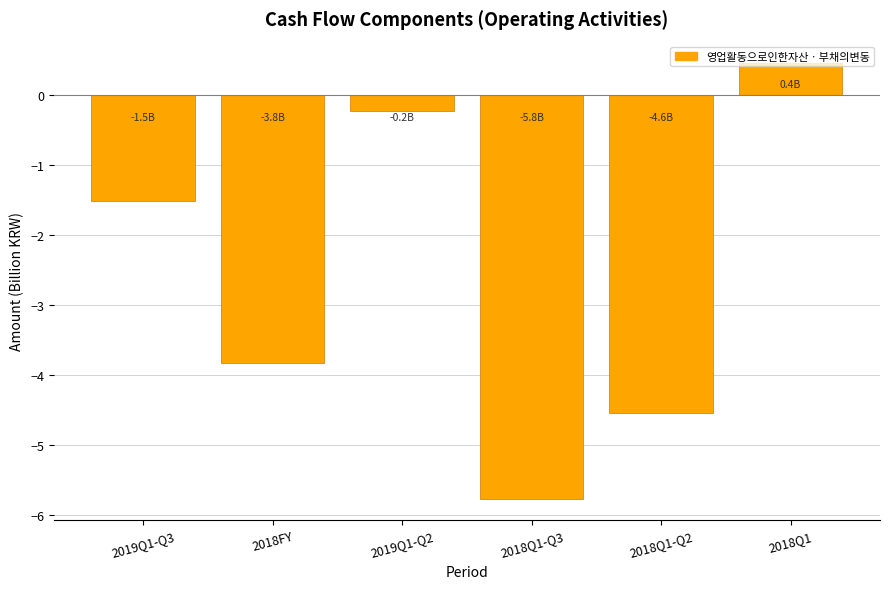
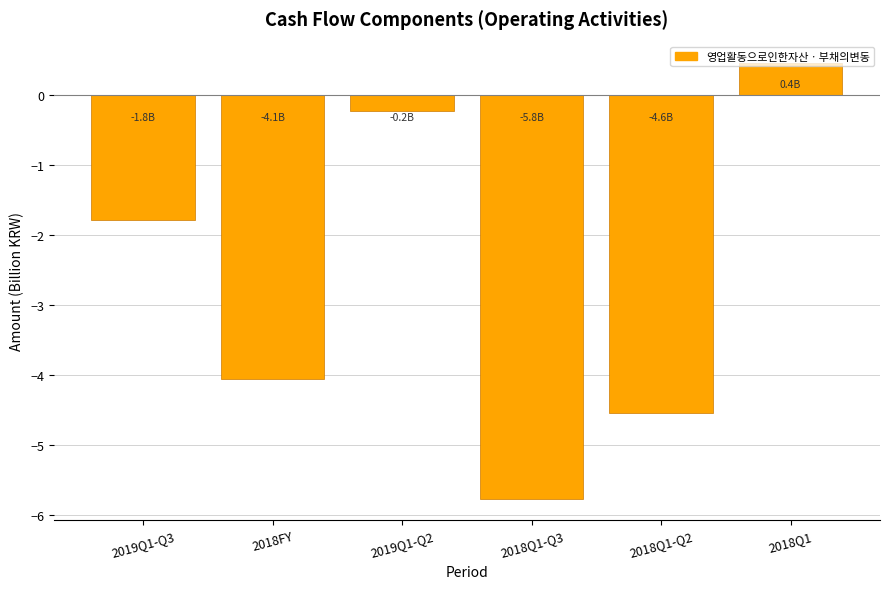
  {
-   "2019Q1-Q3": "-1.5B",
-   "2018FY": "-3.8B",
+   "2019Q1-Q3": "-1.8B",
+   "2018FY": "-4.1B",
    "2019Q1-Q2": "-0.2B",
    "2018Q1-Q3": "-5.8B",
    "2018Q1-Q2": "-4.6B"
  }
